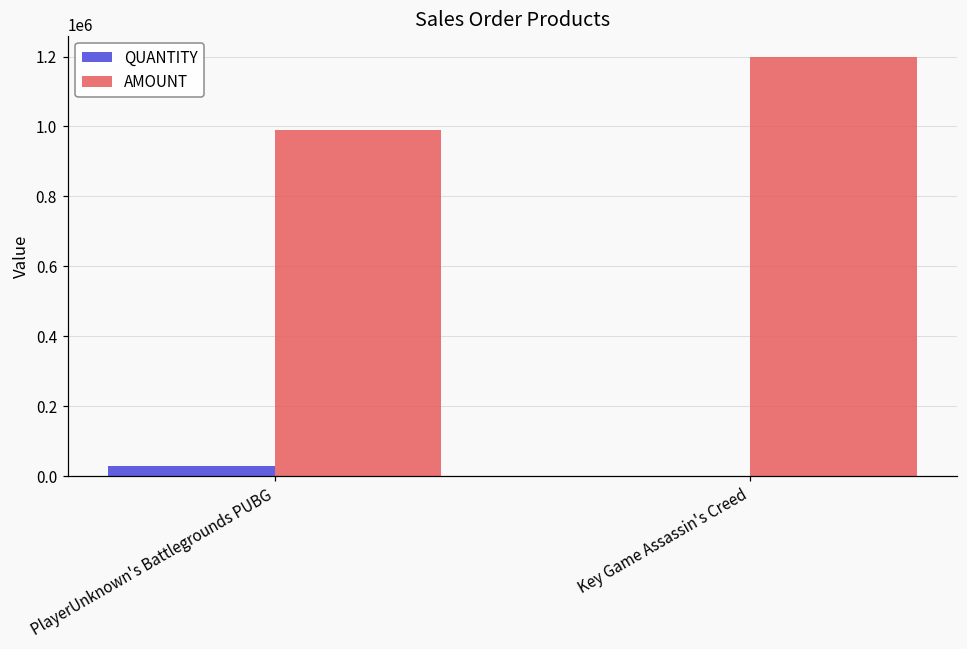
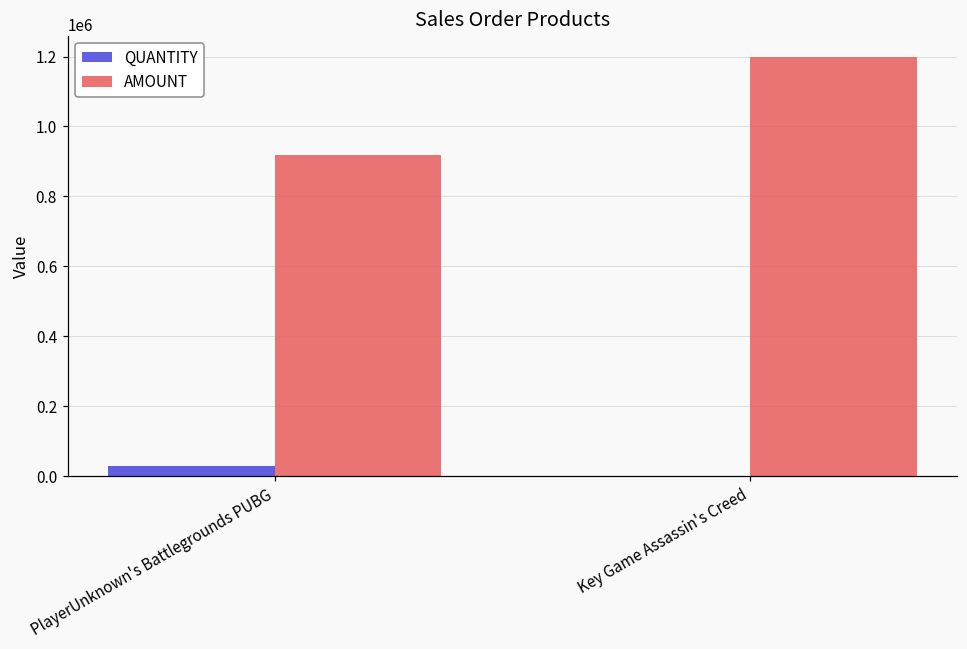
  {
    "QUANTITY": {
      "PlayerUnknown's Battlegrounds PUBG": 30000
    },
    "AMOUNT": {
-     "PlayerUnknown's Battlegrounds PUBG": 990000,
+     "PlayerUnknown's Battlegrounds PUBG": 920000,
      "Key Game Assassin's Creed": 1200000
    }
  }
